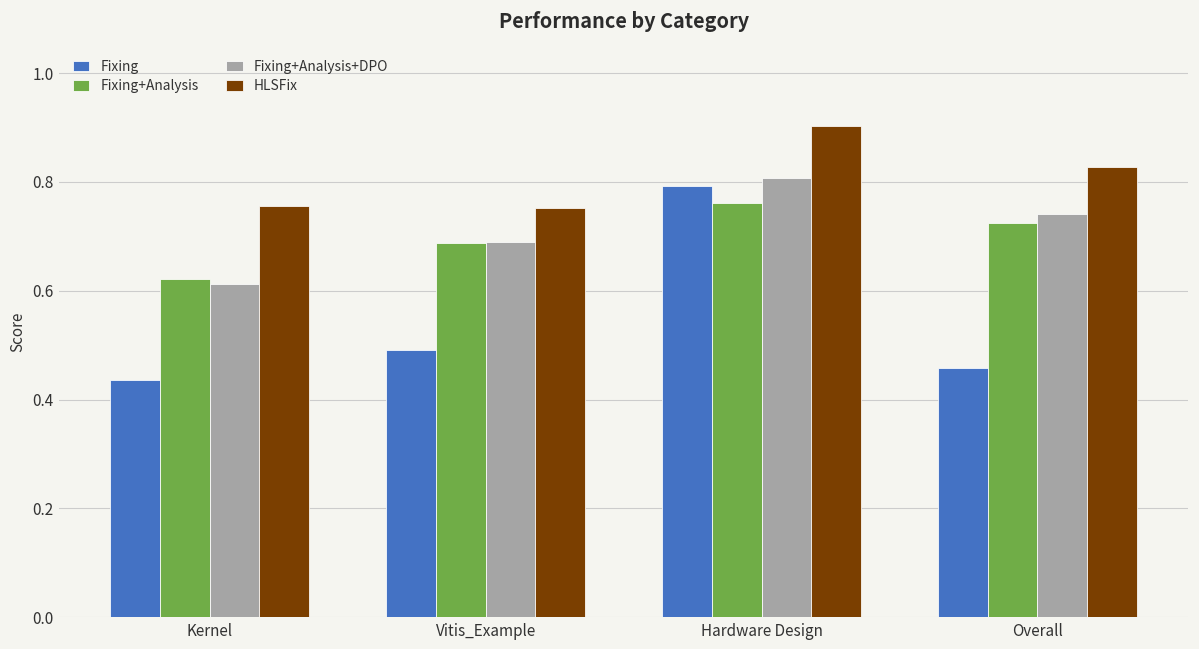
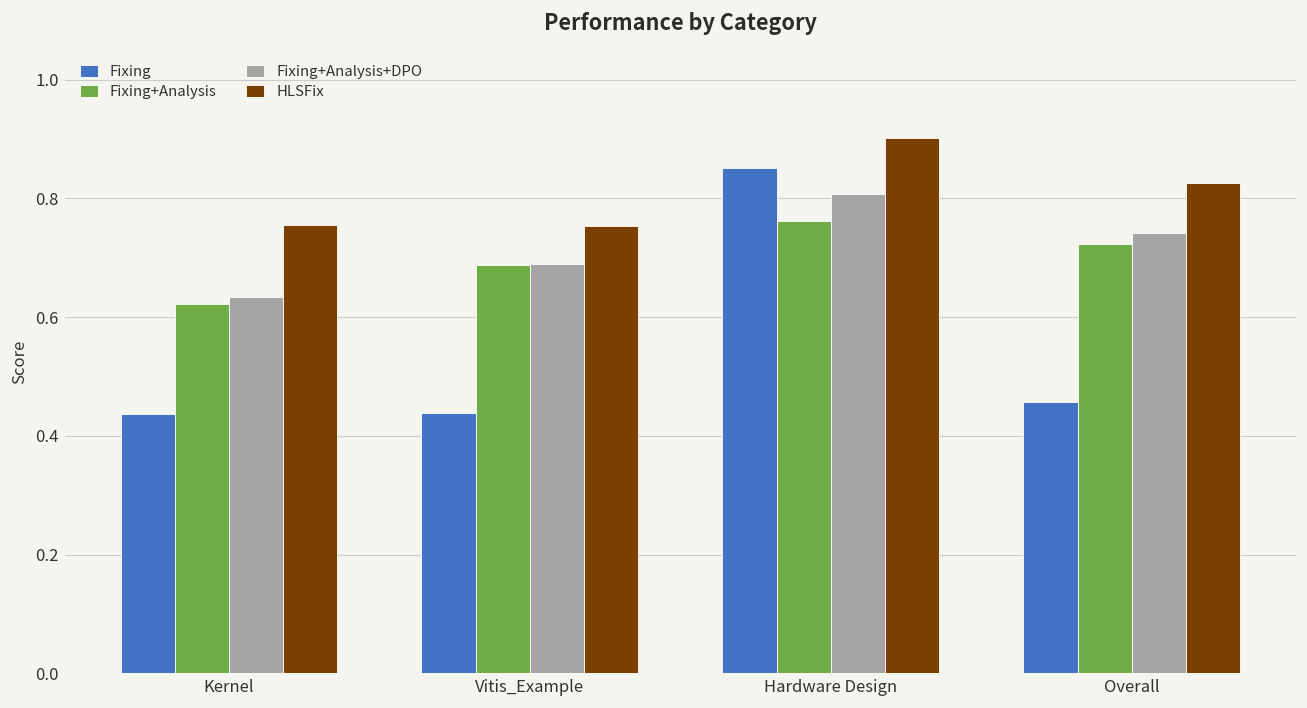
  {
    "Fixing": {
      "Kernel": 0.44,
-     "Vitis_Example": 0.49,
-     "Hardware Design": 0.79,
+     "Vitis_Example": 0.44,
+     "Hardware Design": 0.85,
      "Overall": 0.46
    },
    "Fixing+Analysis": {
      "Kernel": 0.62,
      "Vitis_Example": 0.69,
      "Hardware Design": 0.76,
      "Overall": 0.72
    },
    "Fixing+Analysis+DPO": {
-     "Kernel": 0.61,
+     "Kernel": 0.63,
      "Vitis_Example": 0.69,
      "Hardware Design": 0.81,
      "Overall": 0.74
    },
    "HLSFix": {
      "Kernel": 0.75,
      "Vitis_Example": 0.75,
      "Hardware Design": 0.90,
      "Overall": 0.83
    }
  }
